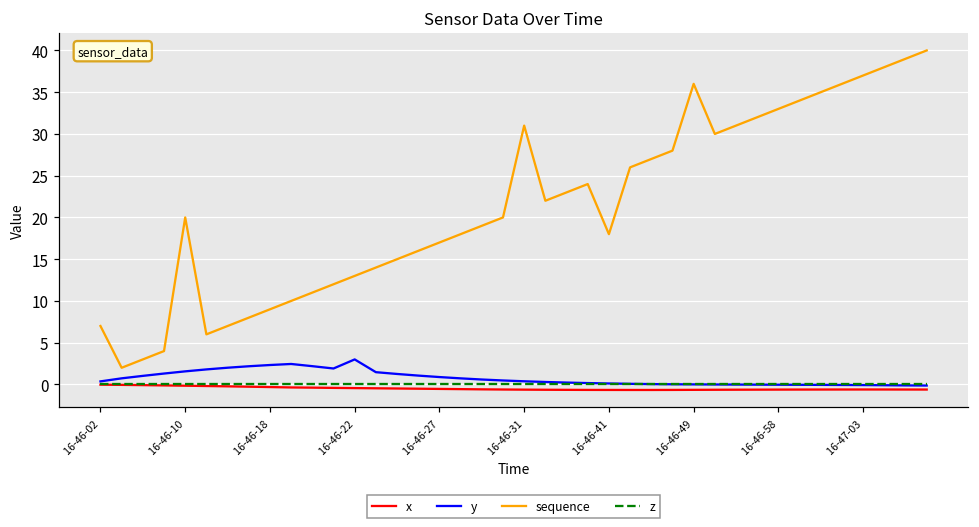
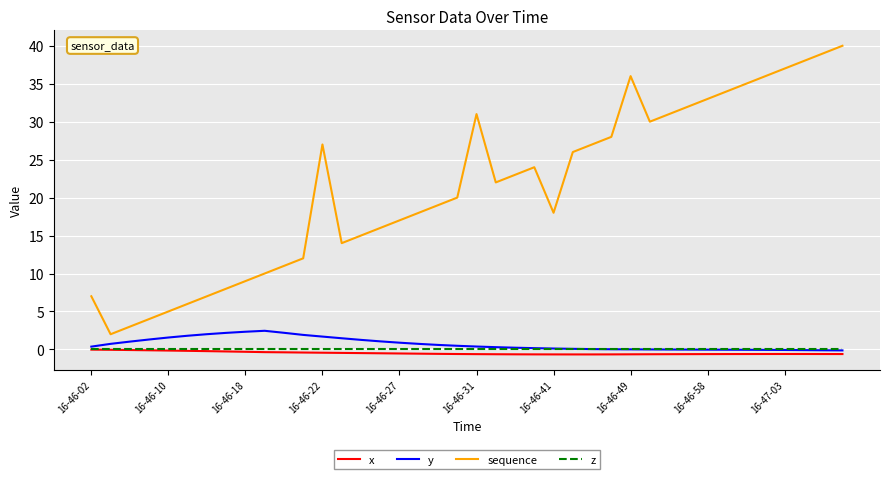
  {
    "x": {
      "16-46-22": 0,
      "16-46-31": -1,
      "16-46-41": -1,
      "16-46-49": -1,
      "16-46-58": -1
    },
    "y": {
      "16-46-02": 0,
      "16-46-10": 2,
-     "16-46-22": 3,
+     "16-46-22": 2,
      "16-46-31": 0
    },
    "sequence": {
      "16-46-02": 7,
-     "16-46-10": 20,
-     "16-46-22": 13,
+     "16-46-10": 5,
+     "16-46-22": 27,
      "16-46-31": 31,
      "16-46-41": 18,
      "16-46-49": 36,
      "16-46-58": 33
    },
    "z": {
      "16-46-22": 0,
      "16-46-31": 0
    }
  }
